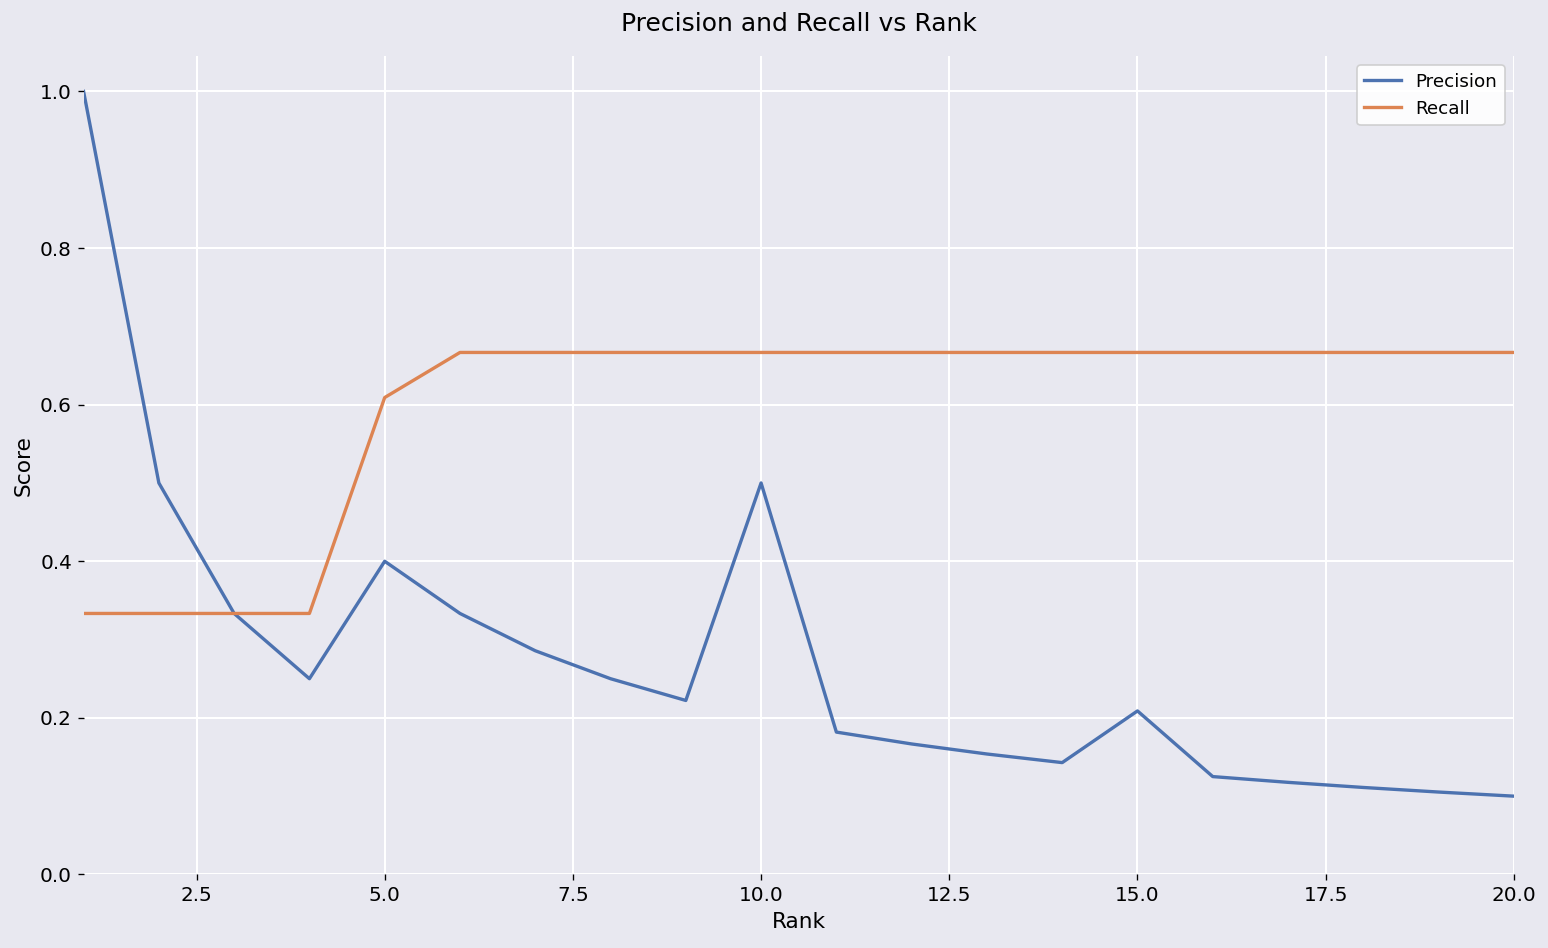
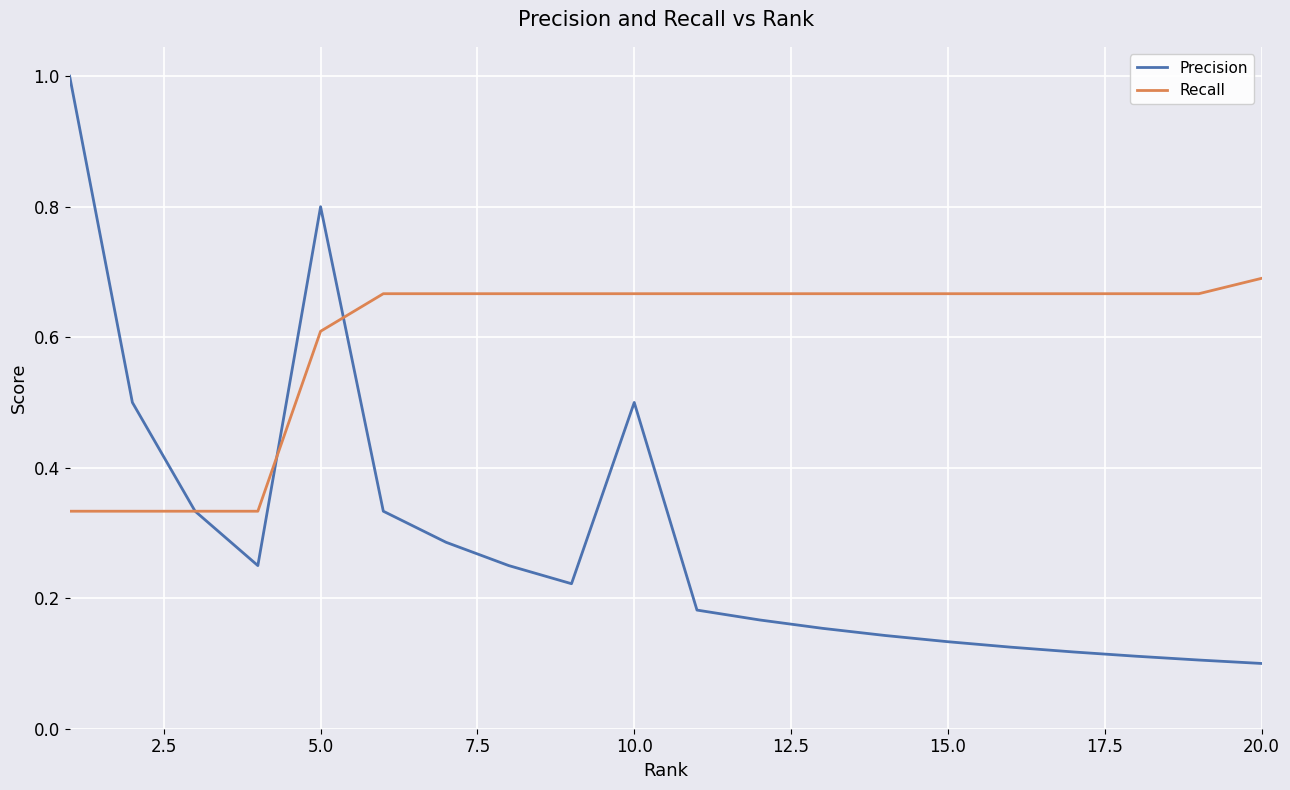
  {
    "Precision": {
-     "5.0": 0.4,
+     "5.0": 0.8,
      "10.0": 0.50,
-     "15.0": 0.21,
+     "15.0": 0.13,
      "20.0": 0.10
    },
    "Recall": {
      "5.0": 0.61,
      "10.0": 0.67,
      "15.0": 0.67,
-     "20.0": 0.67
+     "20.0": 0.69
    }
  }
